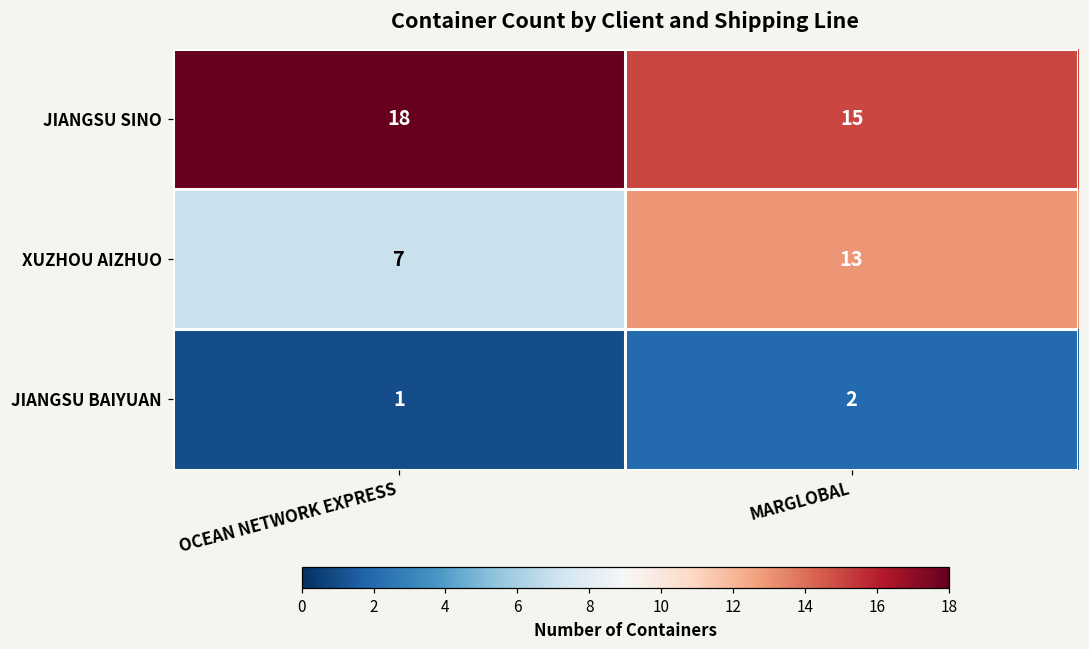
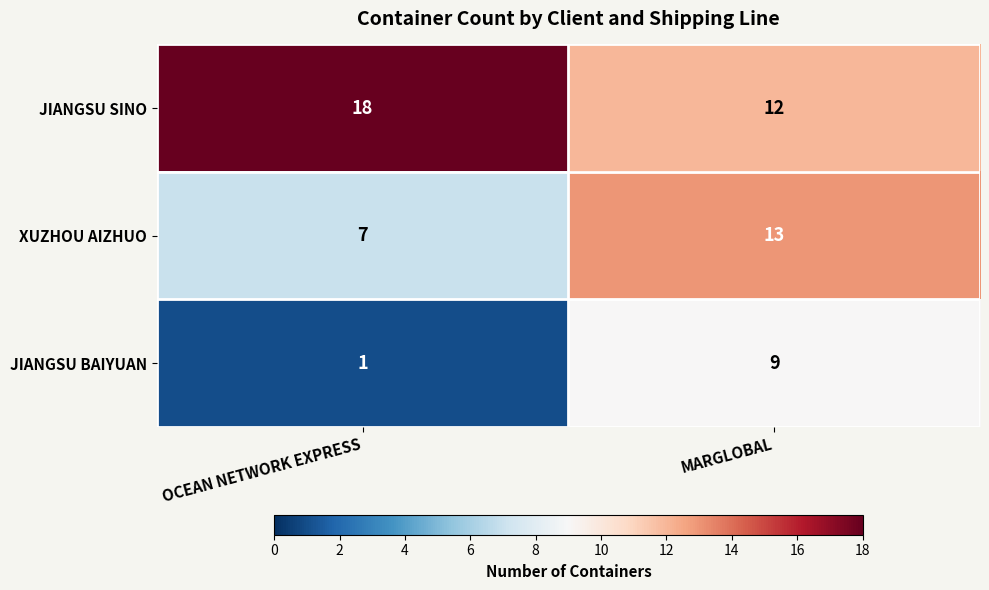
  {
    "JIANGSU SINO": {
      "OCEAN NETWORK EXPRESS": 18,
-     "MARGLOBAL": 15
+     "MARGLOBAL": 12
    },
    "XUZHOU AIZHUO": {
      "OCEAN NETWORK EXPRESS": 7,
      "MARGLOBAL": 13
    },
    "JIANGSU BAIYUAN": {
      "OCEAN NETWORK EXPRESS": 1,
-     "MARGLOBAL": 2
+     "MARGLOBAL": 9
    }
  }
